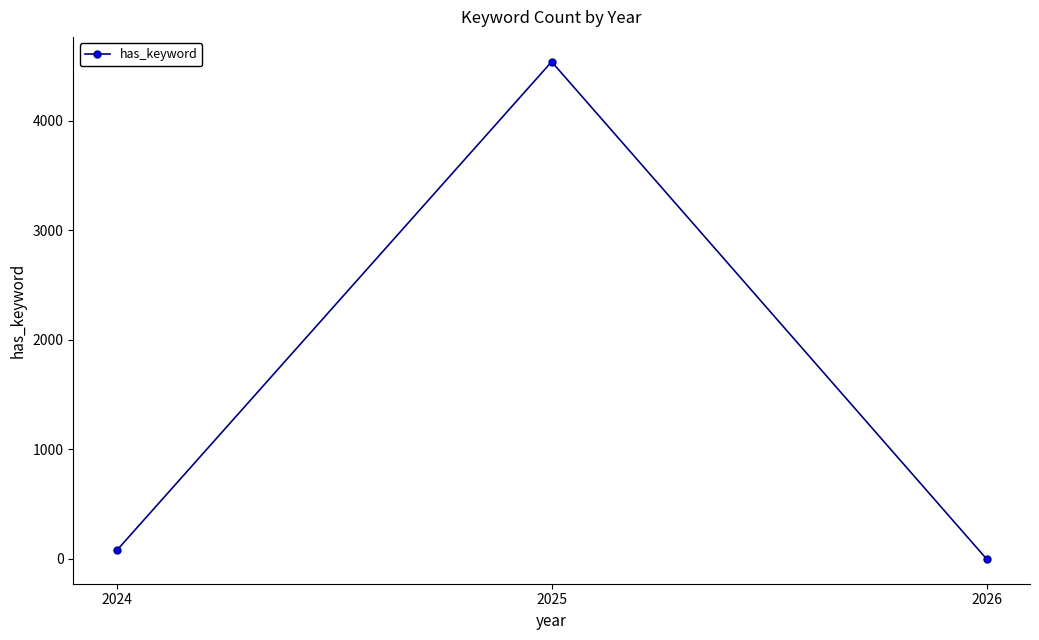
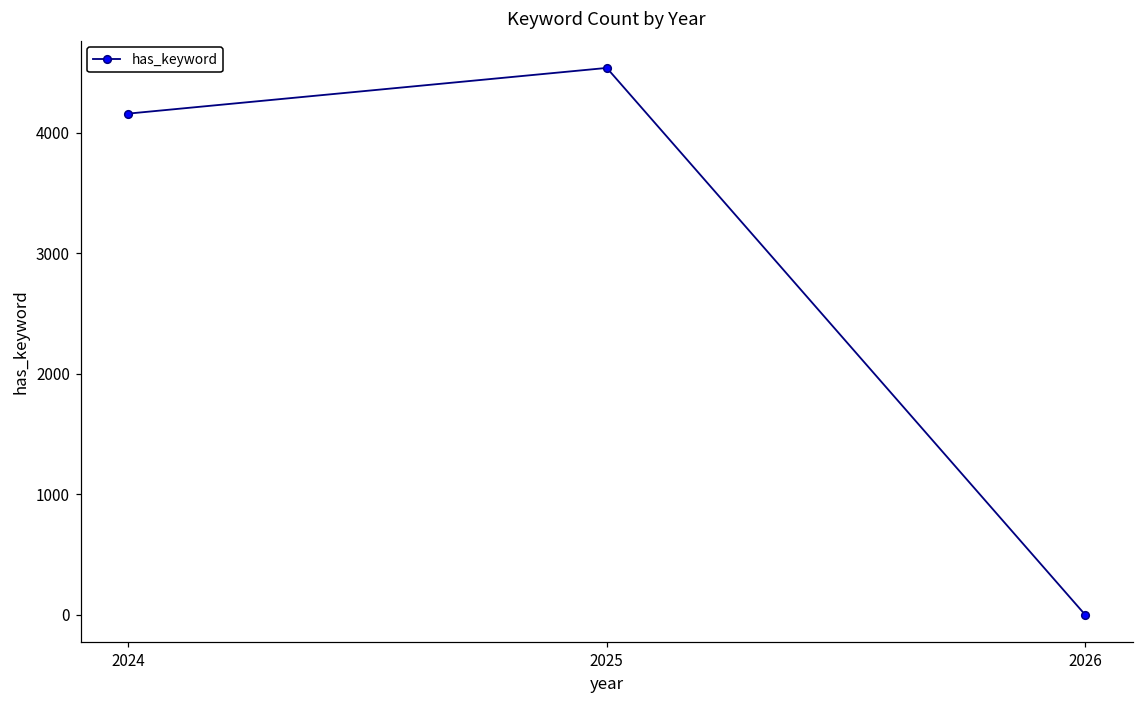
  {
-   "2024": 80,
+   "2024": 4160,
    "2025": 4540,
    "2026": 0
  }
